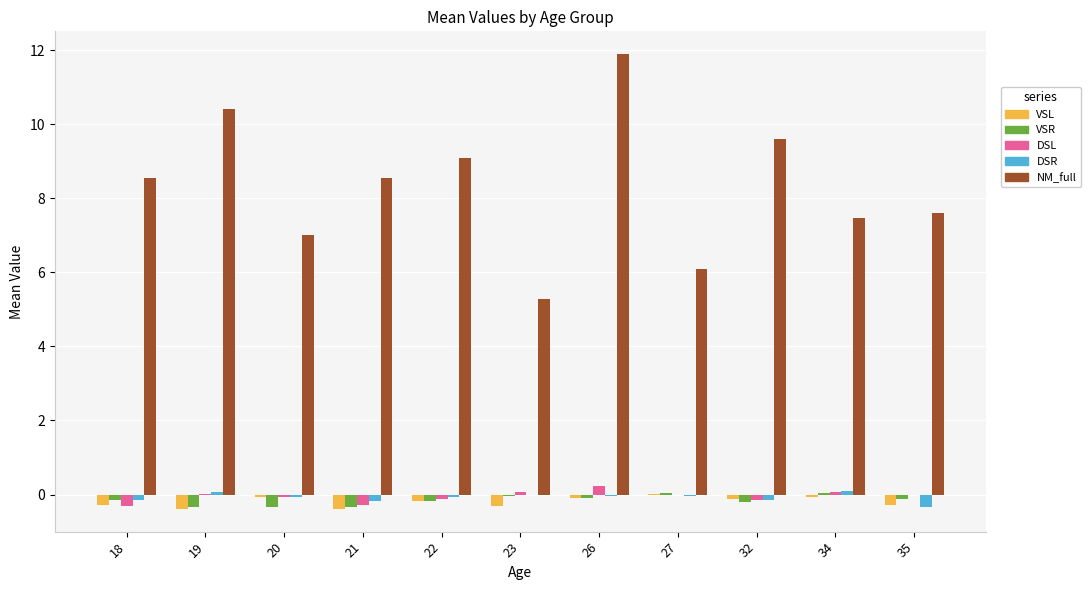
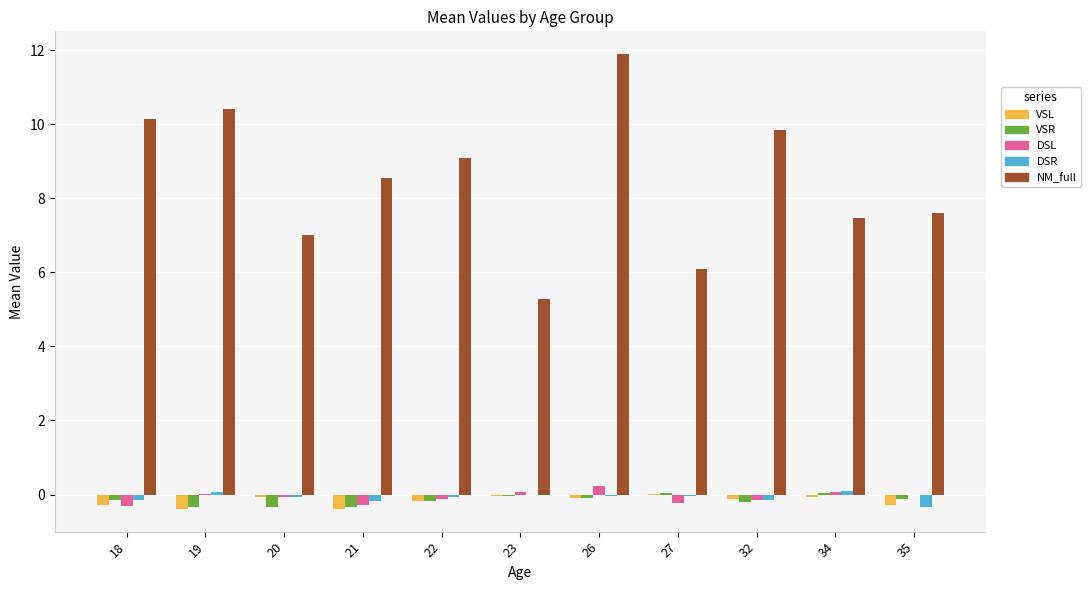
  {
    "VSL": {
      "18": -0.3,
      "19": -0.4,
      "21": -0.4,
      "22": -0.2,
-     "23": -0.3,
+     "23": 0.0,
      "26": -0.1,
      "32": -0.1,
      "34": -0.1,
      "35": -0.3
    },
    "VSR": {
      "18": -0.2,
      "19": -0.3,
      "20": -0.3,
      "21": -0.3,
      "22": -0.2,
      "26": -0.1,
      "32": -0.2,
      "35": -0.1
    },
    "DSL": {
      "18": -0.3,
      "20": -0.1,
      "21": -0.3,
      "22": -0.1,
      "26": 0.2,
-     "27": 0.0,
+     "27": -0.2,
      "32": -0.2
    },
    "DSR": {
      "18": -0.2,
      "21": -0.2,
      "22": -0.1,
      "32": -0.1,
      "34": 0.1,
      "35": -0.3
    },
    "NM_full": {
-     "18": 8.5,
+     "18": 10.1,
      "19": 10.4,
      "20": 7.0,
      "21": 8.5,
      "22": 9.1,
      "23": 5.3,
      "26": 11.9,
      "27": 6.1,
-     "32": 9.6,
+     "32": 9.8,
      "34": 7.5,
      "35": 7.6
    }
  }
